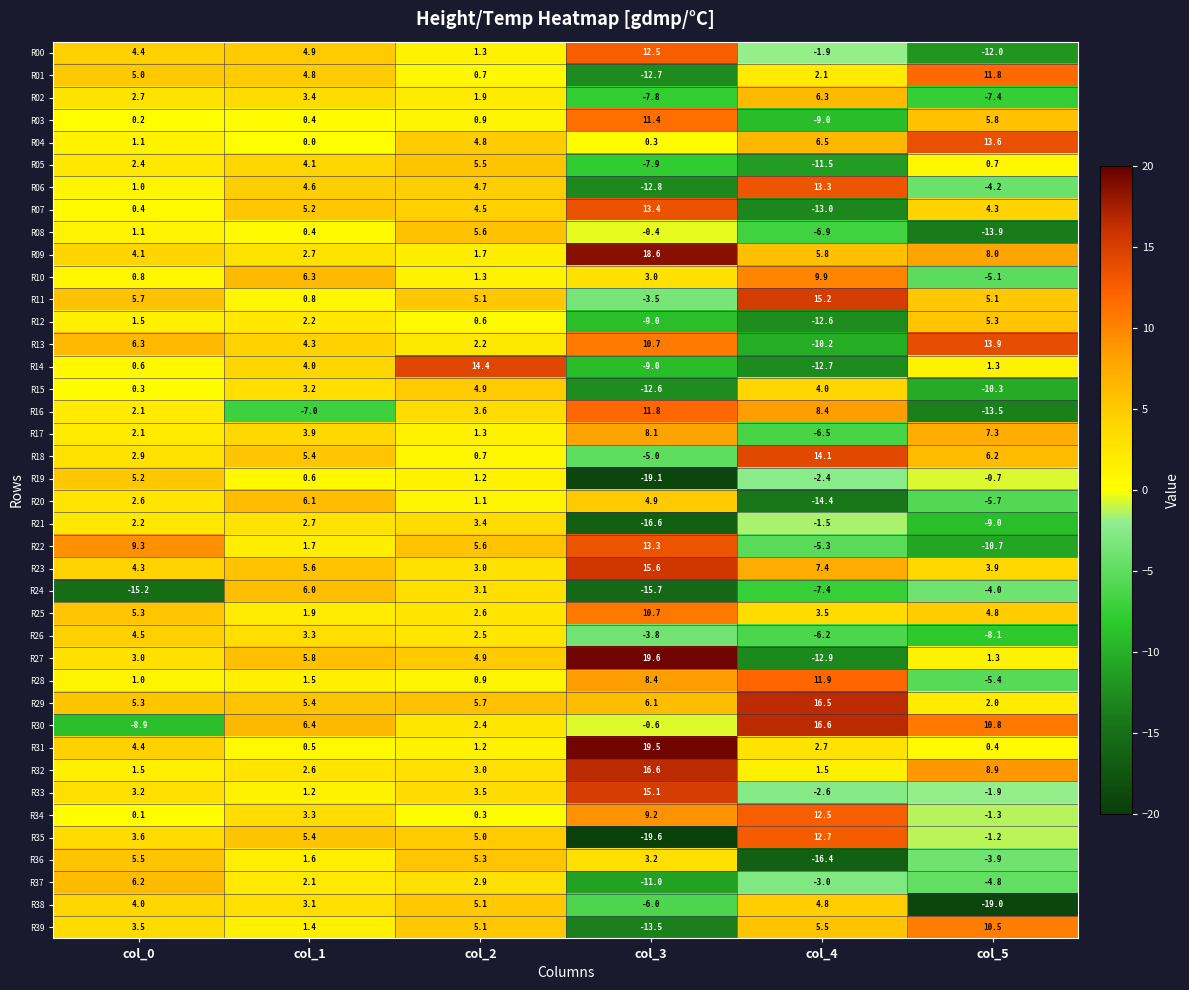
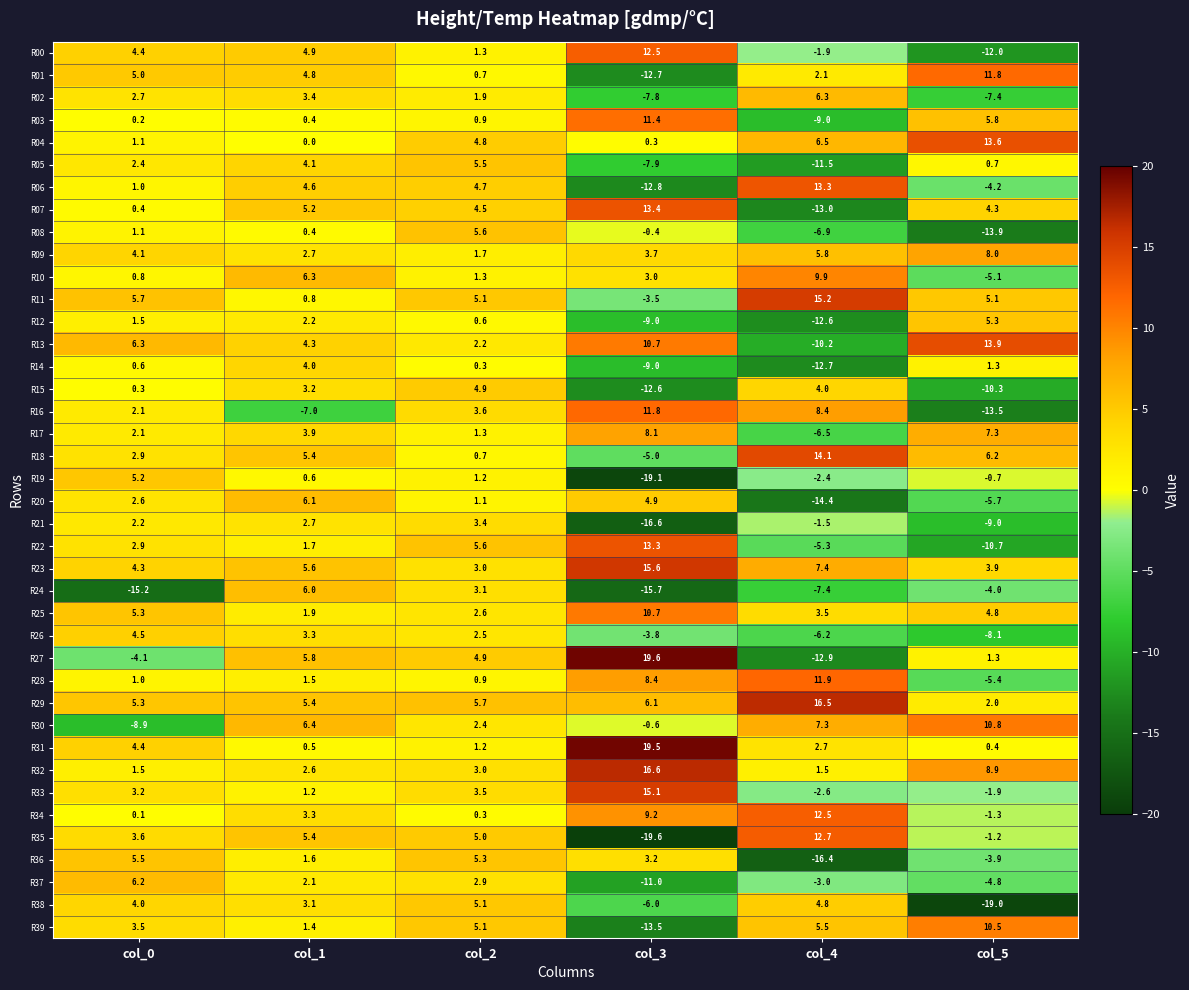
  {
    "R09": {
      "col_0": 4.1,
      "col_1": 2.7,
      "col_2": 1.7,
-     "col_3": 18.6,
+     "col_3": 3.7,
      "col_4": 5.8,
      "col_5": 8.0
    },
    "R14": {
      "col_0": 0.6,
      "col_1": 4.0,
-     "col_2": 14.4,
+     "col_2": 0.3,
      "col_3": -9.0,
      "col_4": -12.7,
      "col_5": 1.3
    },
    "R22": {
-     "col_0": 9.3,
+     "col_0": 2.9,
      "col_1": 1.7,
      "col_2": 5.6,
      "col_3": 13.3,
      "col_4": -5.3,
      "col_5": -10.7
    },
    "R27": {
-     "col_0": 3.0,
+     "col_0": -4.1,
      "col_1": 5.8,
      "col_2": 4.9,
      "col_3": 19.6,
      "col_4": -12.9,
      "col_5": 1.3
    },
    "R30": {
      "col_0": -8.9,
      "col_1": 6.4,
      "col_2": 2.4,
      "col_3": -0.6,
-     "col_4": 16.6,
+     "col_4": 7.3,
      "col_5": 10.8
    }
  }
